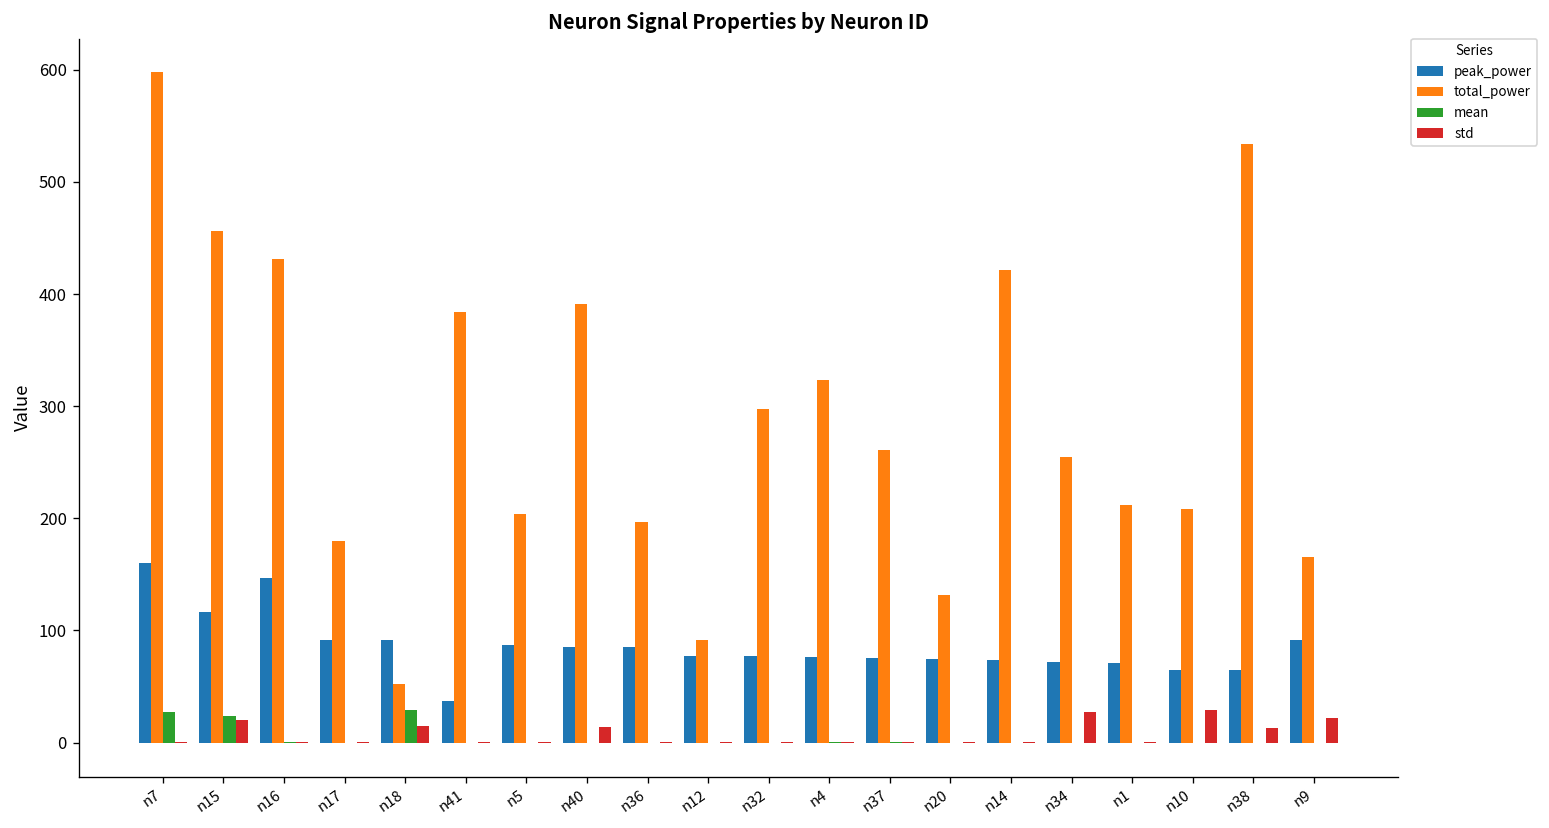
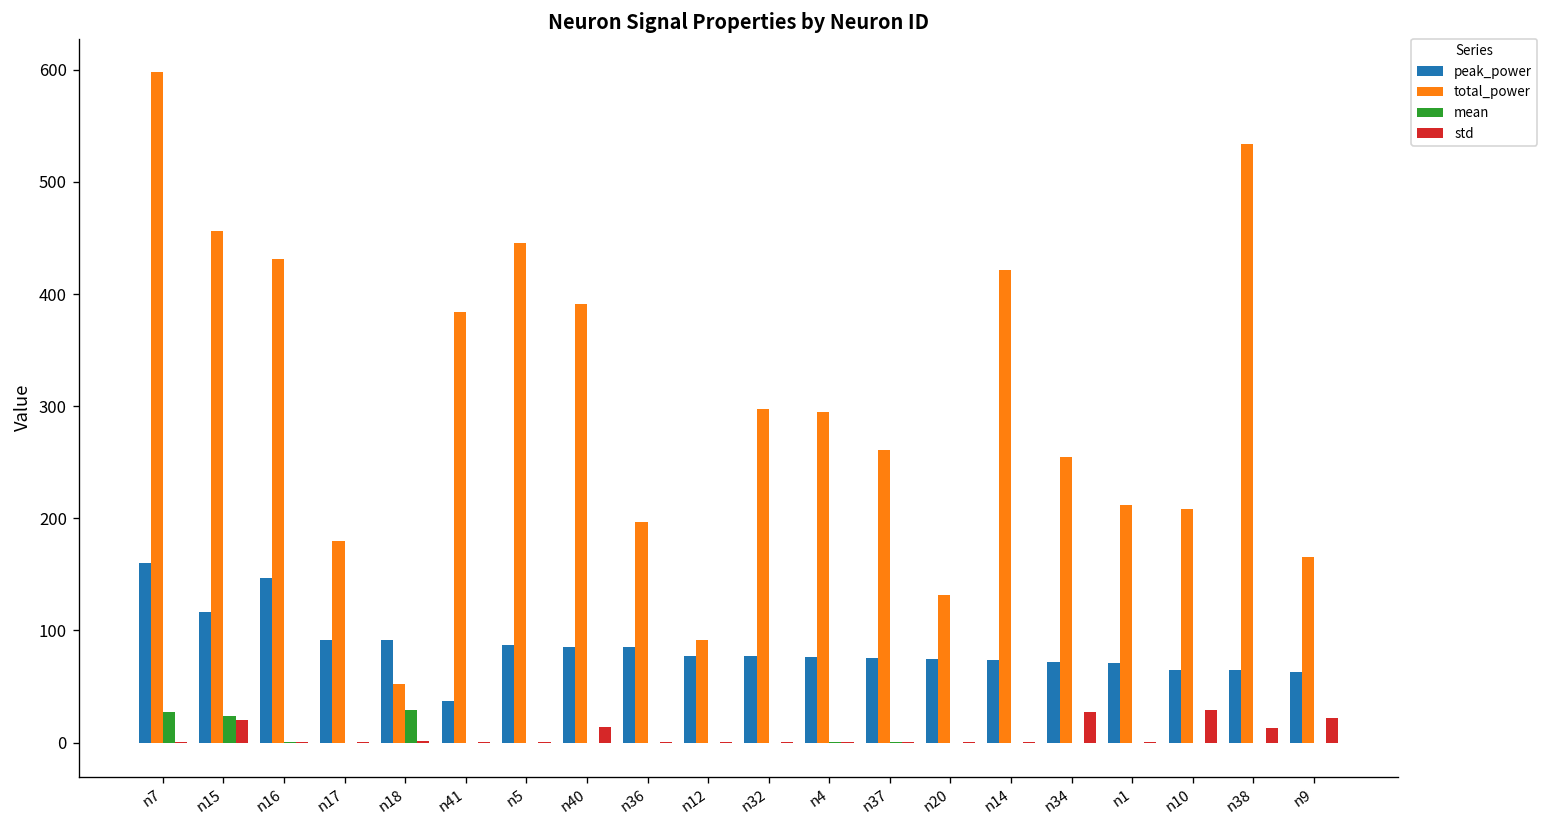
  {
    "peak_power": {
      "n7": 160,
      "n15": 120,
      "n16": 150,
      "n17": 90,
      "n18": 90,
      "n41": 40,
      "n5": 90,
      "n40": 90,
      "n36": 90,
      "n12": 80,
      "n32": 80,
      "n4": 80,
      "n37": 80,
      "n20": 70,
      "n14": 70,
      "n34": 70,
      "n1": 70,
      "n10": 60,
      "n38": 60,
-     "n9": 90
+     "n9": 60
    },
    "total_power": {
      "n7": 600,
      "n15": 460,
      "n16": 430,
      "n17": 180,
      "n18": 50,
      "n41": 380,
-     "n5": 200,
+     "n5": 450,
      "n40": 390,
      "n36": 200,
      "n12": 90,
      "n32": 300,
-     "n4": 320,
+     "n4": 290,
      "n37": 260,
      "n20": 130,
      "n14": 420,
      "n34": 250,
      "n1": 210,
      "n10": 210,
      "n38": 530,
      "n9": 170
    },
    "mean": {
      "n7": 30,
      "n15": 20,
      "n18": 30
    },
    "std": {
      "n15": 20,
-     "n18": 10,
+     "n18": 0,
      "n40": 10,
      "n34": 30,
      "n10": 30,
      "n38": 10,
      "n9": 20
    }
  }
